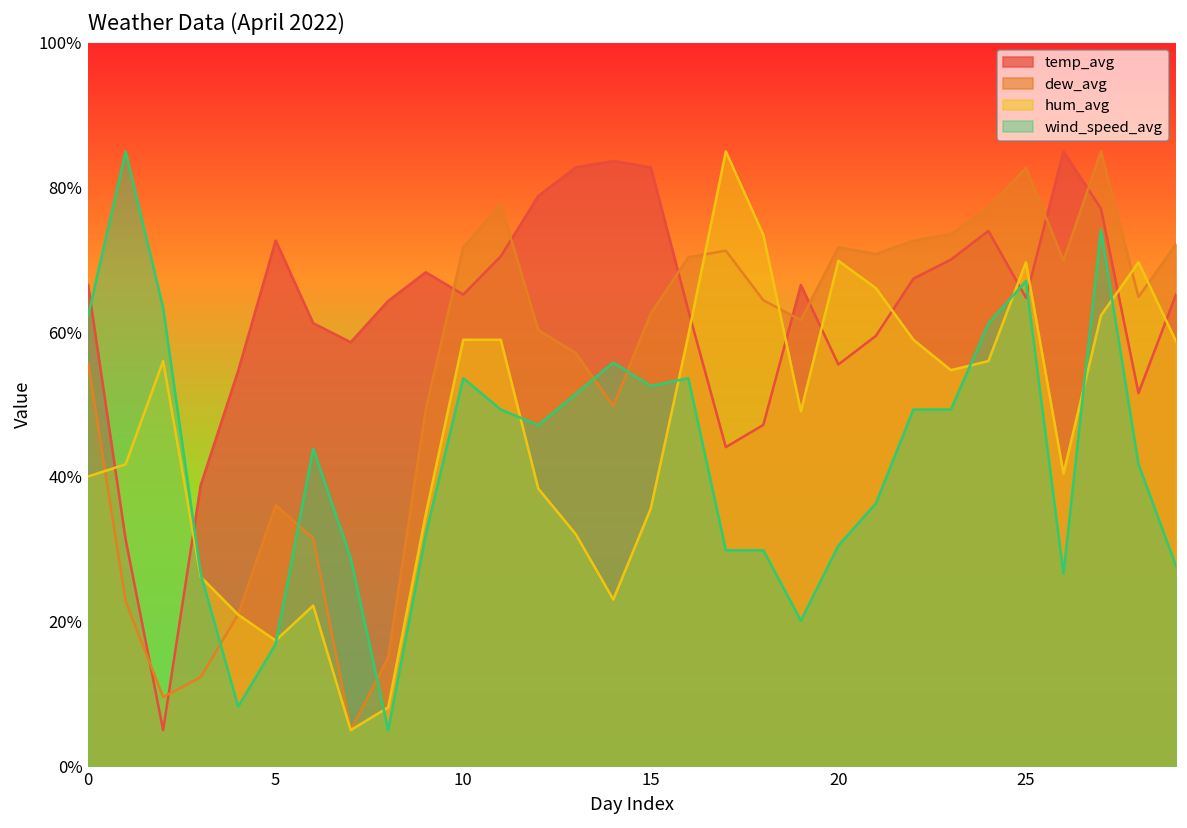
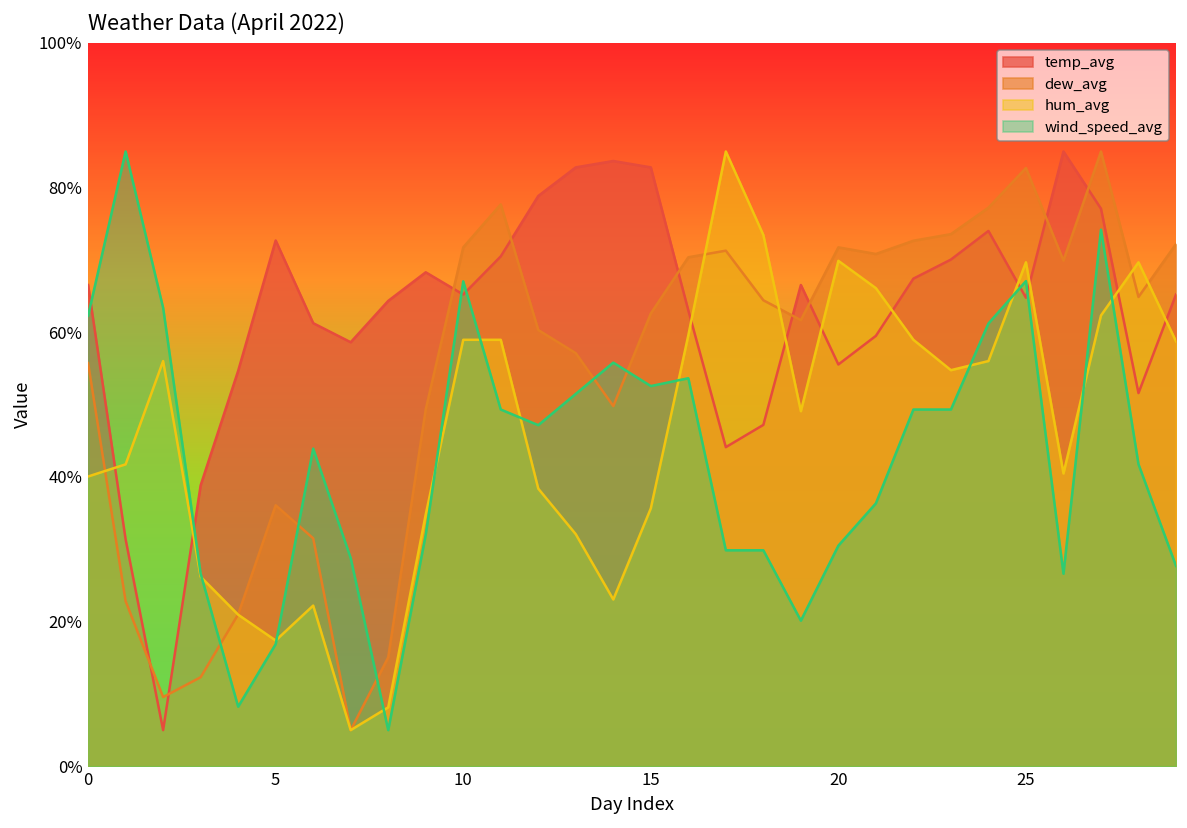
  {
    "wind_speed_avg": {
      "0": "62%",
      "5": "17%",
-     "10": "54%",
+     "10": "67%",
      "15": "53%",
      "20": "31%",
      "25": "67%"
    }
  }
